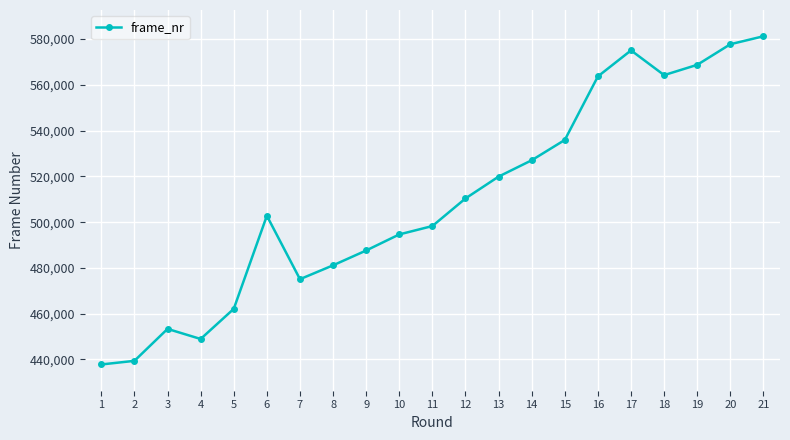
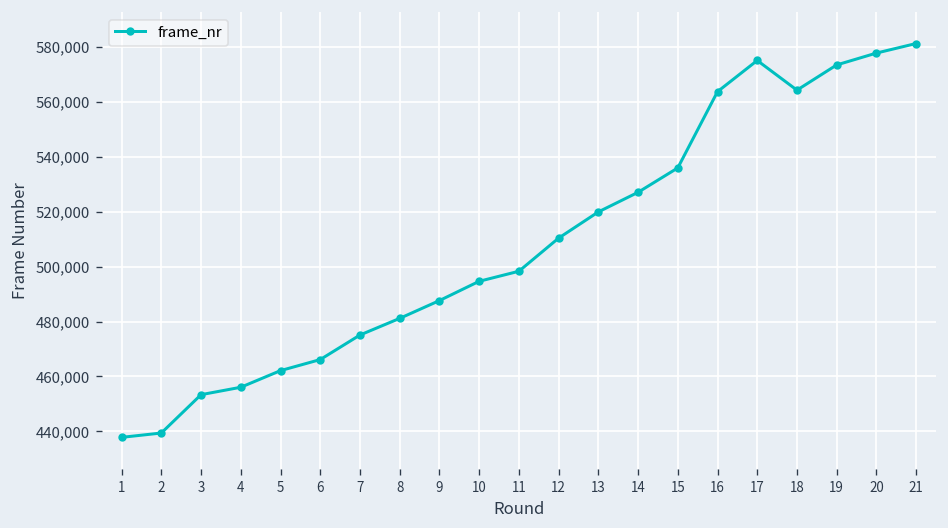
  {
    "1": "438,000",
    "2": "439,000",
    "3": "453,000",
-   "4": "449,000",
+   "4": "456,000",
    "5": "462,000",
-   "6": "503,000",
+   "6": "466,000",
    "7": "475,000",
    "8": "481,000",
    "9": "488,000",
    "10": "495,000",
    "11": "498,000",
    "12": "510,000",
    "13": "520,000",
    "14": "527,000",
    "15": "536,000",
    "16": "564,000",
    "17": "575,000",
    "18": "564,000",
-   "19": "569,000",
+   "19": "573,000",
    "20": "578,000",
    "21": "581,000"
  }
